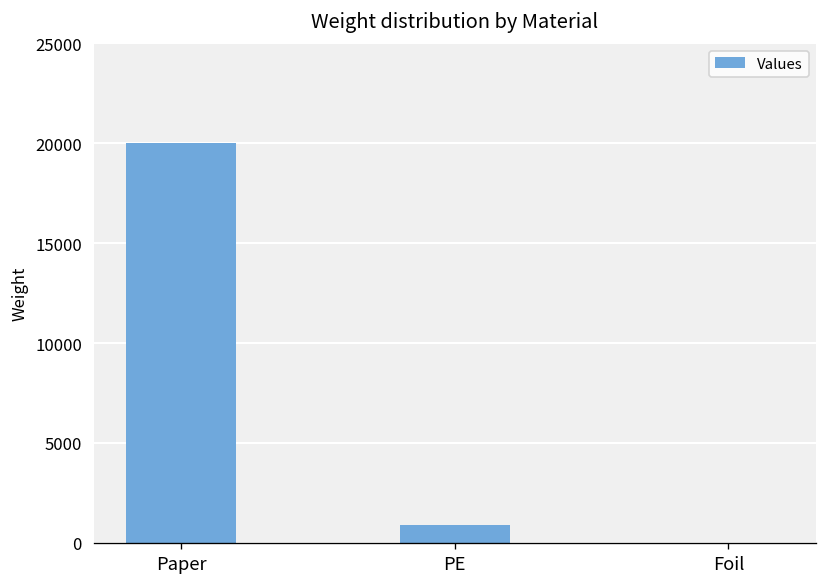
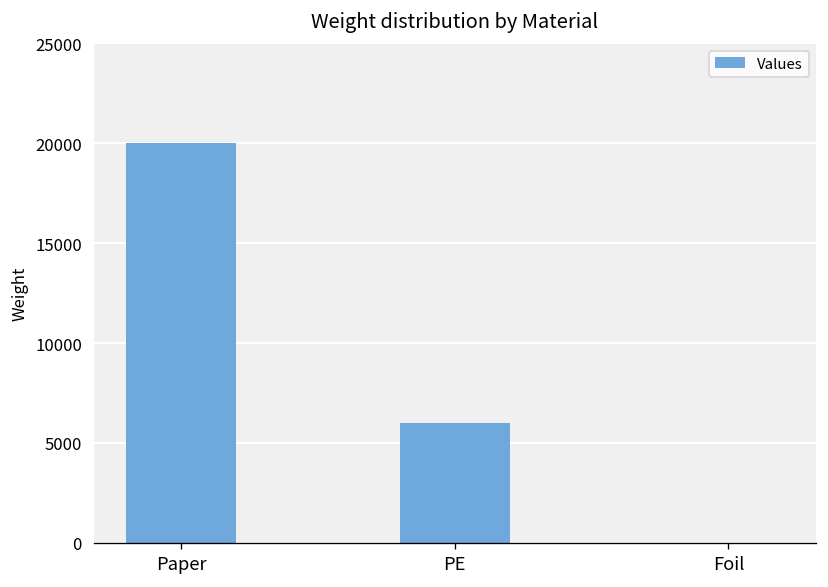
  {
    "Paper": 20000,
-   "PE": 900,
+   "PE": 6000,
    "Foil": 0
  }
